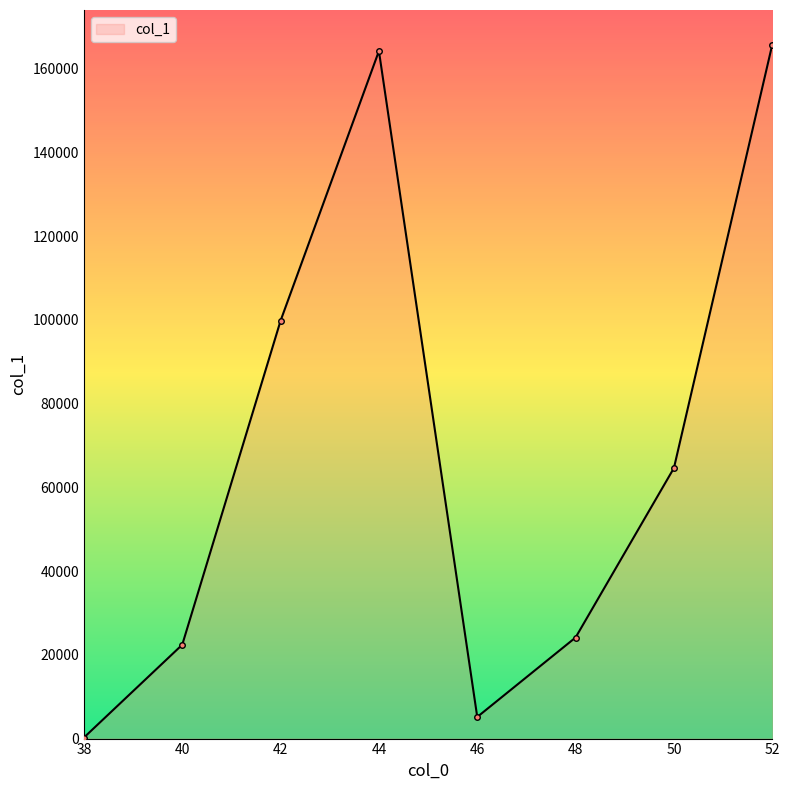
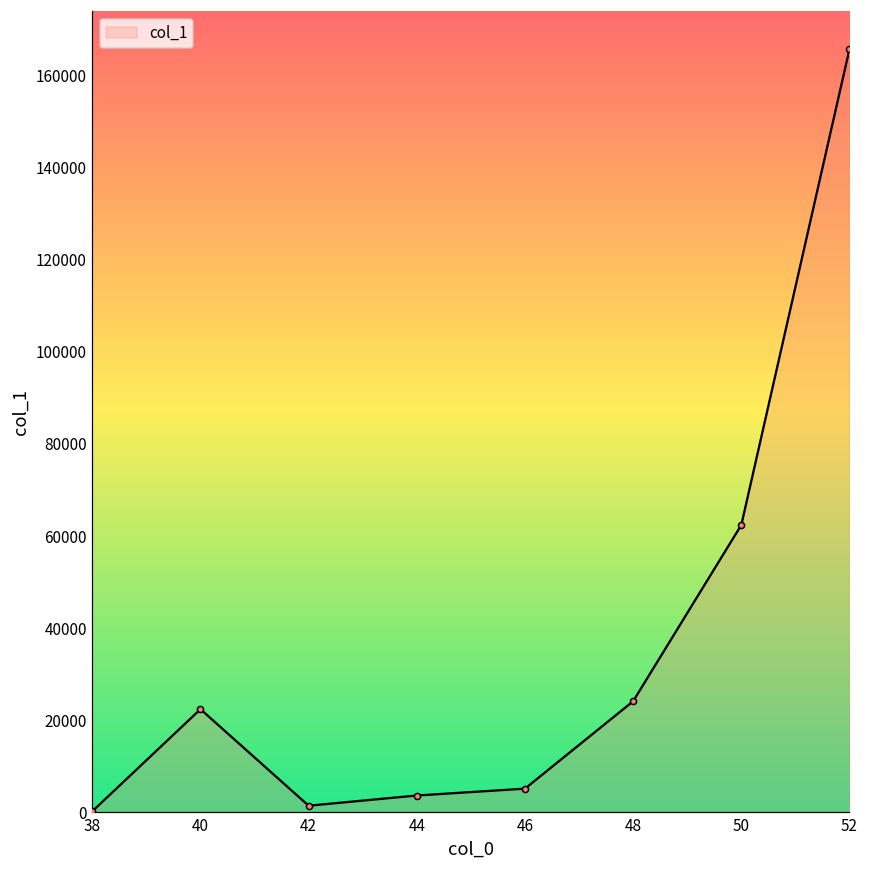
  {
    "38": 0,
    "40": 22000,
-   "42": 100000,
-   "44": 164000,
+   "42": 1000,
+   "44": 4000,
    "46": 5000,
    "48": 24000,
-   "50": 65000,
+   "50": 62000,
    "52": 166000
  }
